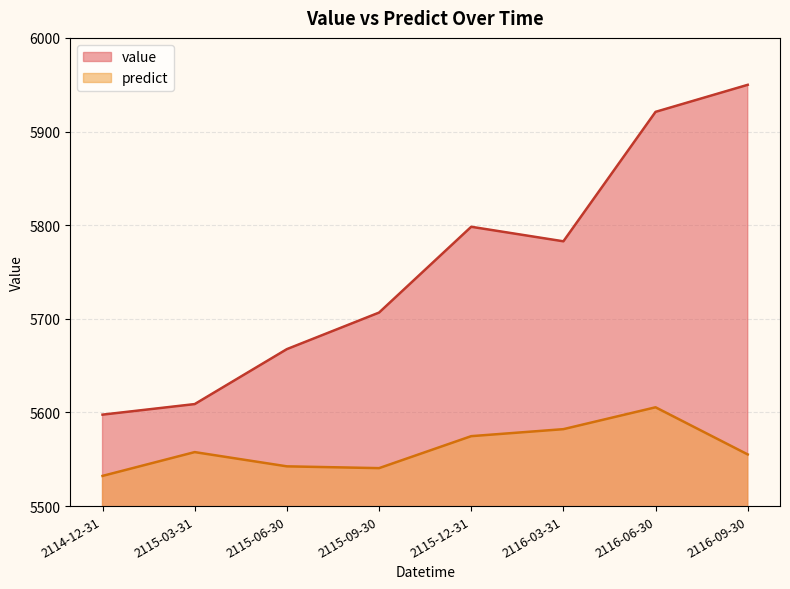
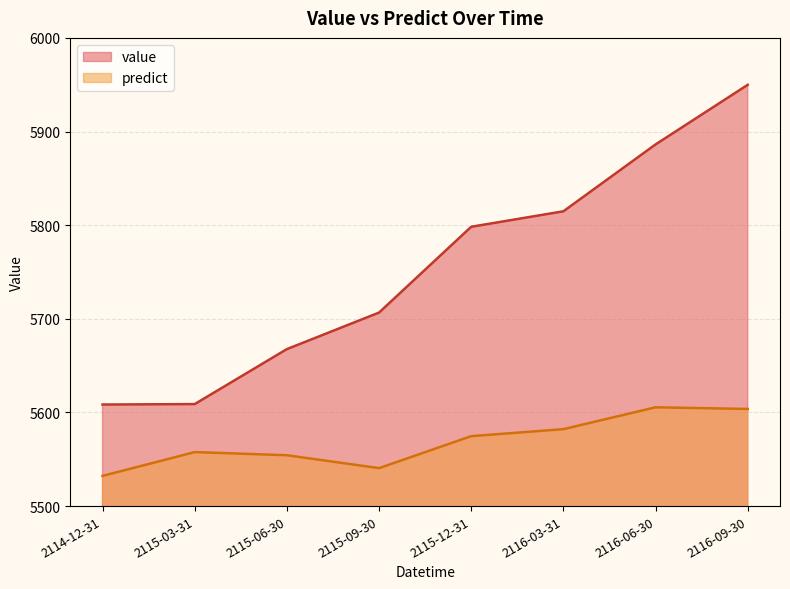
  {
    "value": {
-     "2114-12-31": 5600,
+     "2114-12-31": 5610,
      "2115-03-31": 5610,
      "2115-06-30": 5670,
      "2115-09-30": 5710,
      "2115-12-31": 5800,
-     "2116-03-31": 5780,
-     "2116-06-30": 5920,
+     "2116-03-31": 5810,
+     "2116-06-30": 5890,
      "2116-09-30": 5950
    },
    "predict": {
      "2114-12-31": 5530,
      "2115-03-31": 5560,
-     "2115-06-30": 5540,
+     "2115-06-30": 5550,
      "2115-09-30": 5540,
      "2115-12-31": 5570,
      "2116-03-31": 5580,
      "2116-06-30": 5610,
-     "2116-09-30": 5560
+     "2116-09-30": 5600
    }
  }
